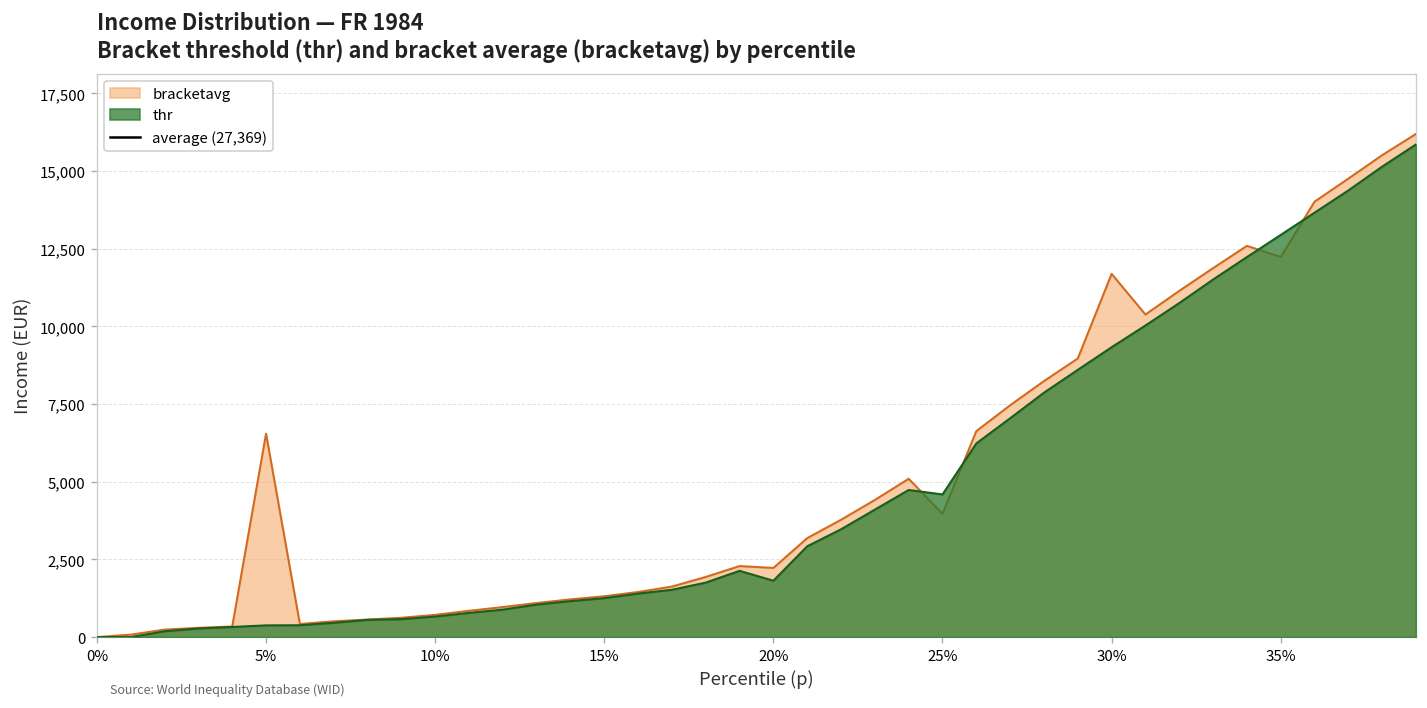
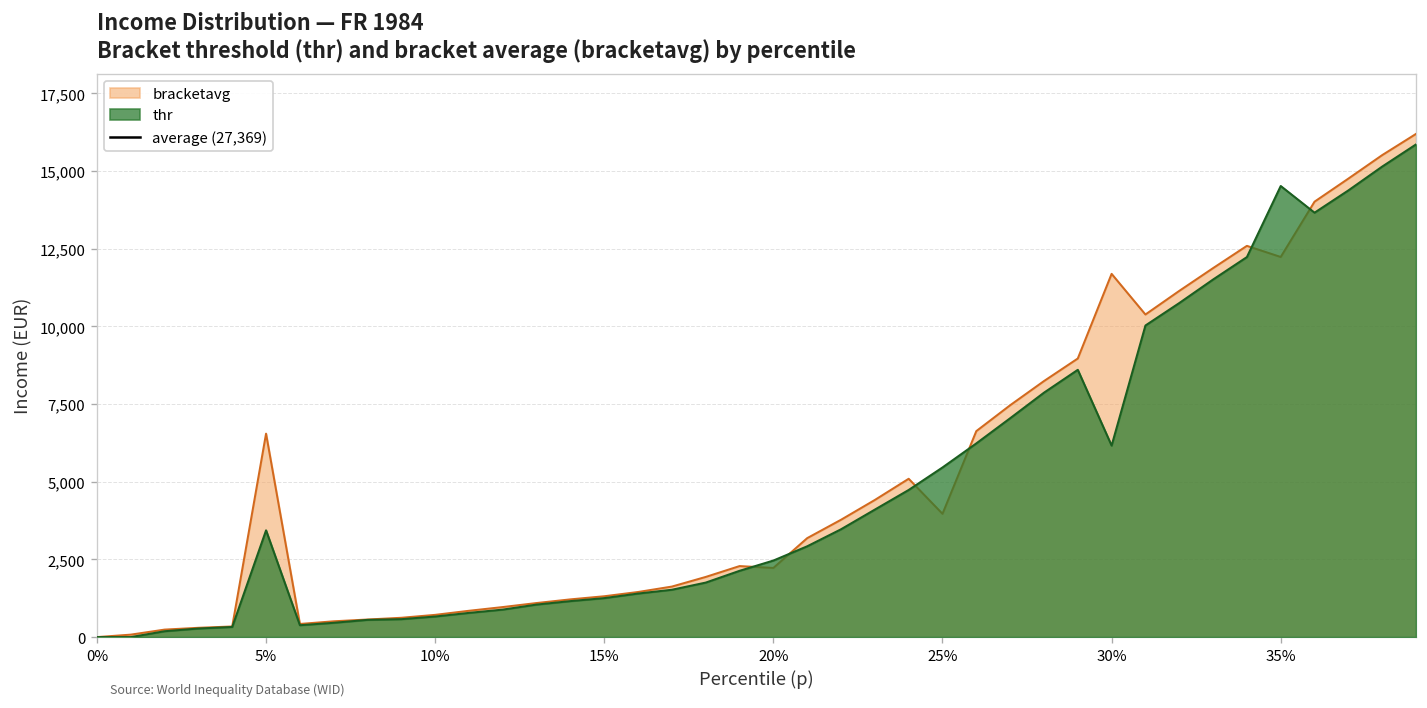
  {
    "bracketavg": {
      "5%": "6,600",
      "20%": "2,200",
      "25%": "4,000",
      "30%": "11,700",
      "35%": "12,200"
    },
    "thr": {
-     "5%": "400",
-     "20%": "1,800",
-     "25%": "4,600",
-     "30%": "9,300",
-     "35%": "12,900"
+     "5%": "3,400",
+     "20%": "2,500",
+     "25%": "5,500",
+     "30%": "6,200",
+     "35%": "14,500"
    }
  }
